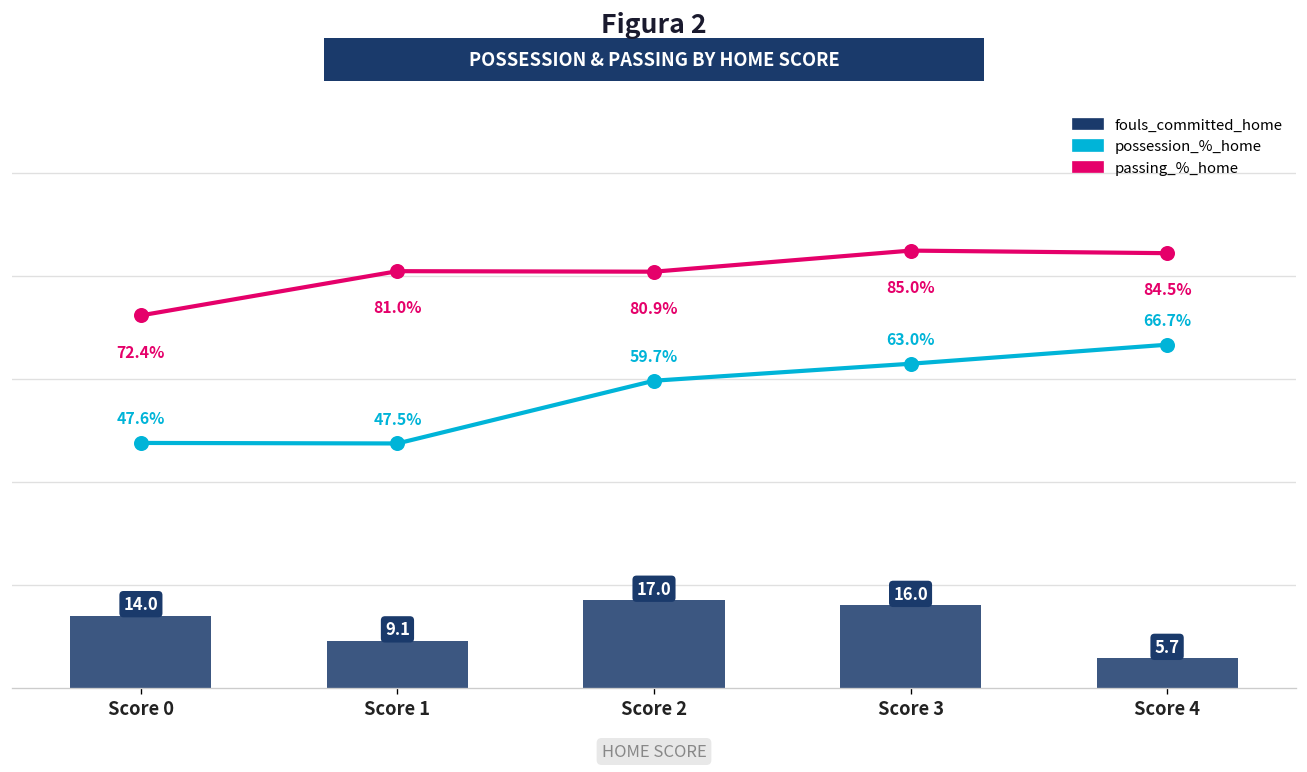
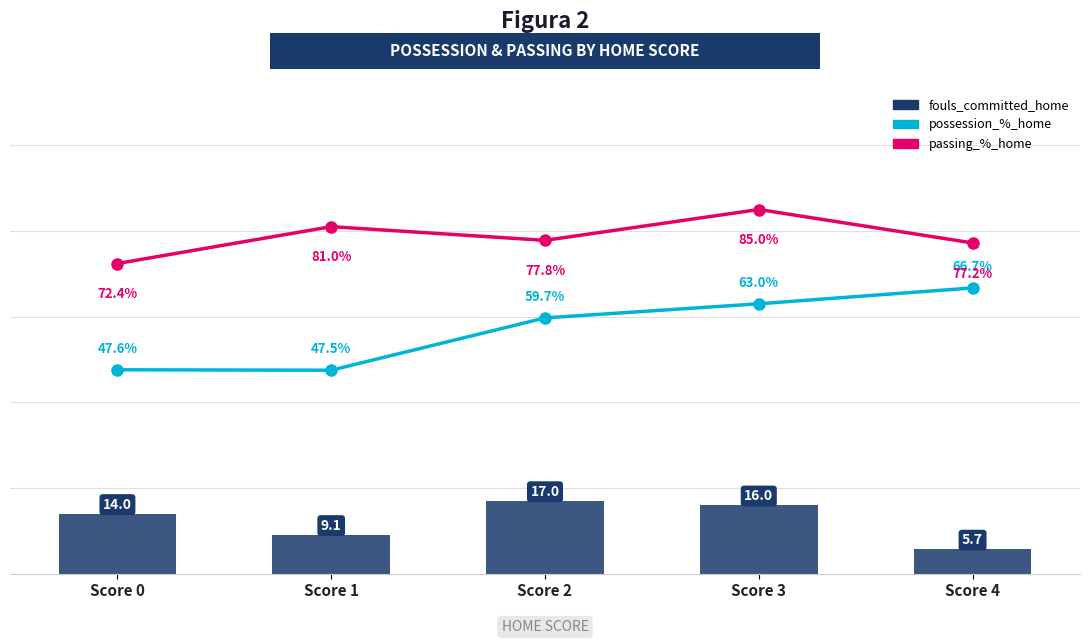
  {
    "possession_%_home": {
      "Score 0": "47.6%",
      "Score 1": "47.5%",
      "Score 2": "59.7%",
      "Score 3": "63.0%",
      "Score 4": "66.7%"
    },
    "passing_%_home": {
      "Score 0": "72.4%",
      "Score 1": "81.0%",
-     "Score 2": "80.9%",
+     "Score 2": "77.8%",
      "Score 3": "85.0%",
-     "Score 4": "84.5%"
+     "Score 4": "77.2%"
    }
  }
